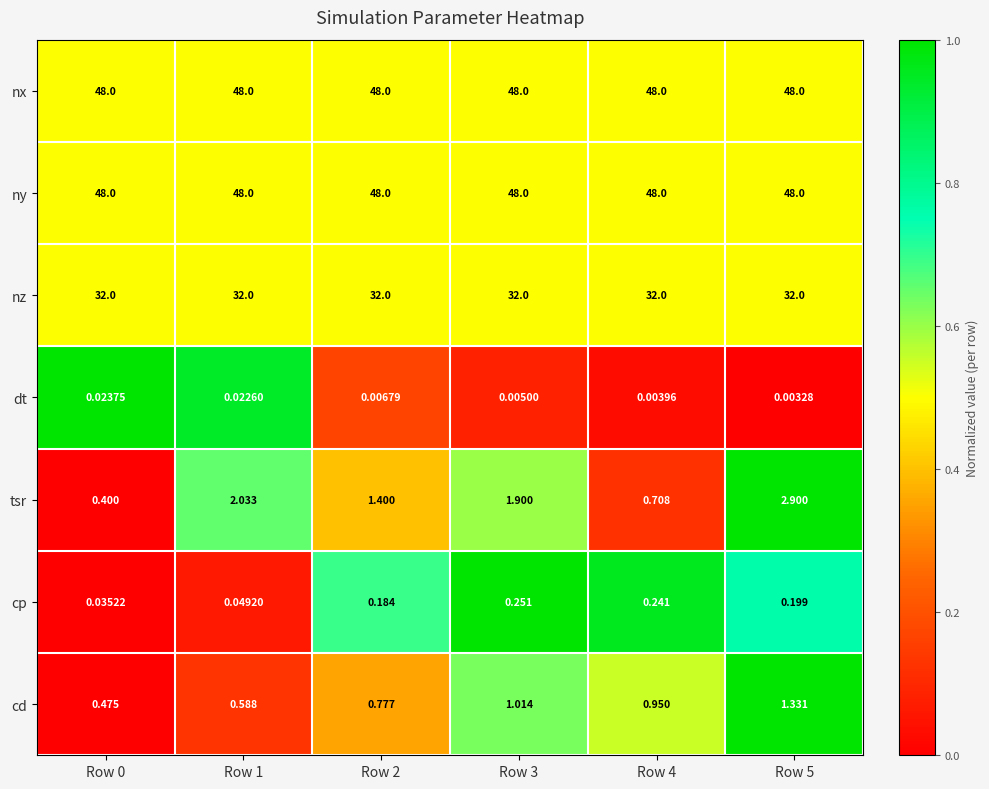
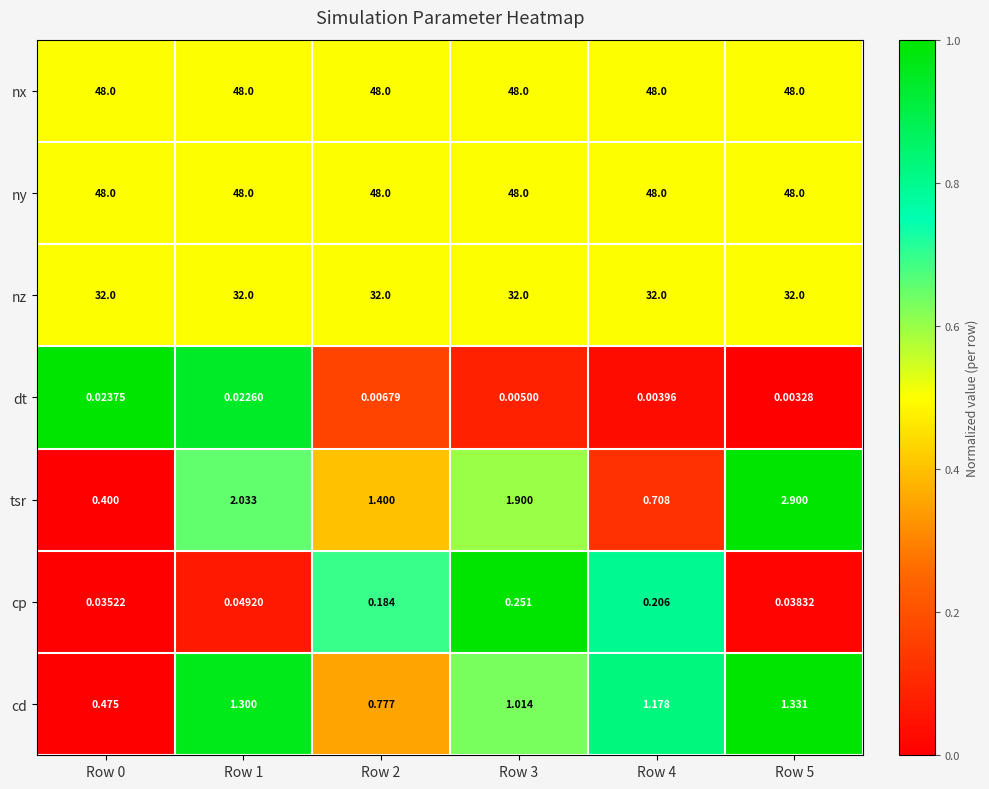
  {
    "nx": {
      "Row 0": 48.0,
      "Row 1": 48.0,
      "Row 2": 48.0,
      "Row 3": 48.0,
      "Row 4": 48.0,
      "Row 5": 48.0
    },
    "ny": {
      "Row 0": 48.0,
      "Row 1": 48.0,
      "Row 2": 48.0,
      "Row 3": 48.0,
      "Row 4": 48.0,
      "Row 5": 48.0
    },
    "nz": {
      "Row 0": 32.0,
      "Row 1": 32.0,
      "Row 2": 32.0,
      "Row 3": 32.0,
      "Row 4": 32.0,
      "Row 5": 32.0
    },
    "dt": {
      "Row 0": 0.02375,
      "Row 1": 0.02260,
      "Row 2": 0.00679,
      "Row 3": 0.00500,
      "Row 4": 0.00396,
      "Row 5": 0.00328
    },
    "tsr": {
      "Row 0": 0.400,
      "Row 1": 2.033,
      "Row 2": 1.400,
      "Row 3": 1.900,
      "Row 4": 0.708,
      "Row 5": 2.900
    },
    "cp": {
      "Row 0": 0.03522,
      "Row 1": 0.04920,
      "Row 2": 0.184,
      "Row 3": 0.251,
-     "Row 4": 0.241,
-     "Row 5": 0.199
+     "Row 4": 0.206,
+     "Row 5": 0.03832
    },
    "cd": {
      "Row 0": 0.475,
-     "Row 1": 0.588,
+     "Row 1": 1.300,
      "Row 2": 0.777,
      "Row 3": 1.014,
-     "Row 4": 0.950,
+     "Row 4": 1.178,
      "Row 5": 1.331
    }
  }
